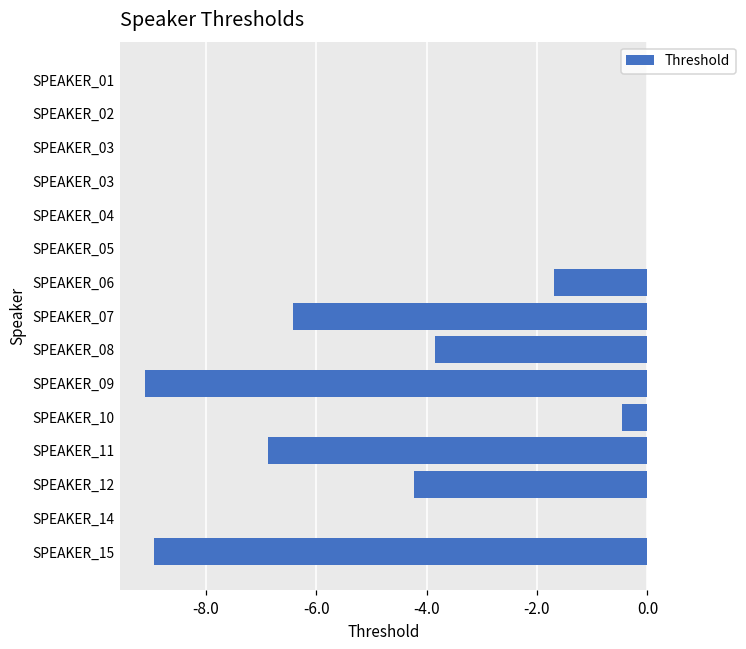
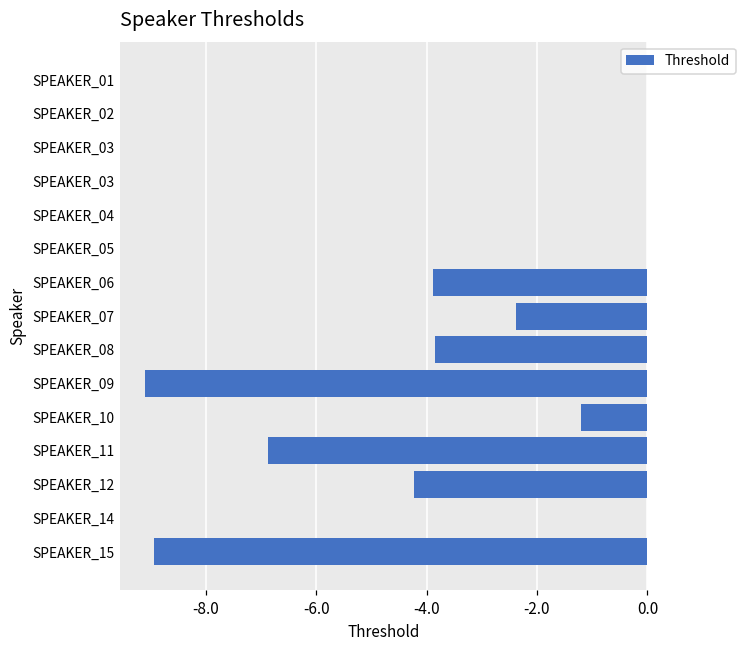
  {
    "SPEAKER_01": 0.0,
    "SPEAKER_02": 0.0,
    "SPEAKER_04": 0.0,
    "SPEAKER_05": 0.0,
-   "SPEAKER_06": -1.7,
-   "SPEAKER_07": -6.4,
+   "SPEAKER_06": -3.9,
+   "SPEAKER_07": -2.4,
    "SPEAKER_08": -3.9,
    "SPEAKER_09": -9.1,
-   "SPEAKER_10": -0.5,
+   "SPEAKER_10": -1.2,
    "SPEAKER_11": -6.9,
    "SPEAKER_12": -4.2,
    "SPEAKER_14": 0.0,
    "SPEAKER_15": -8.9
  }
